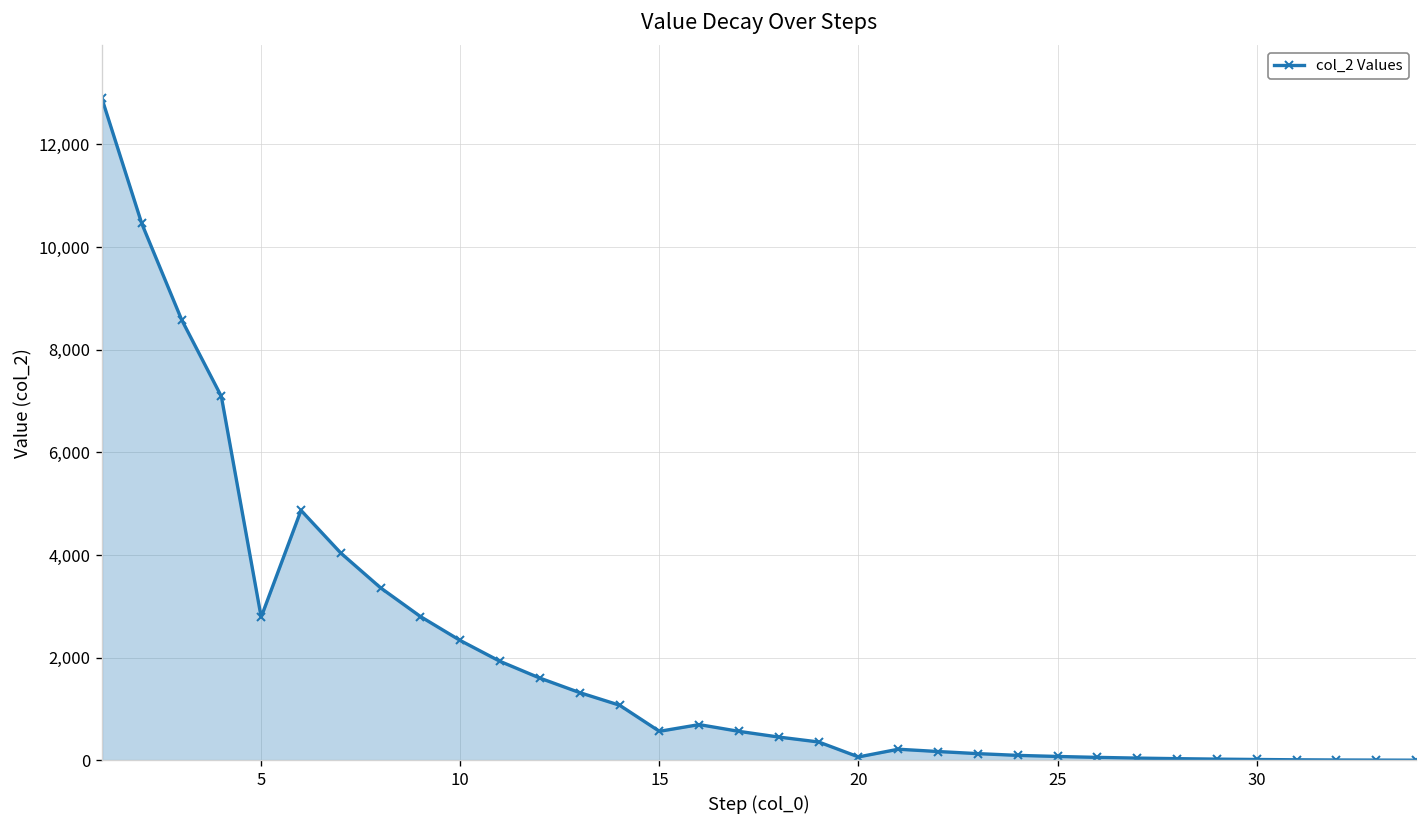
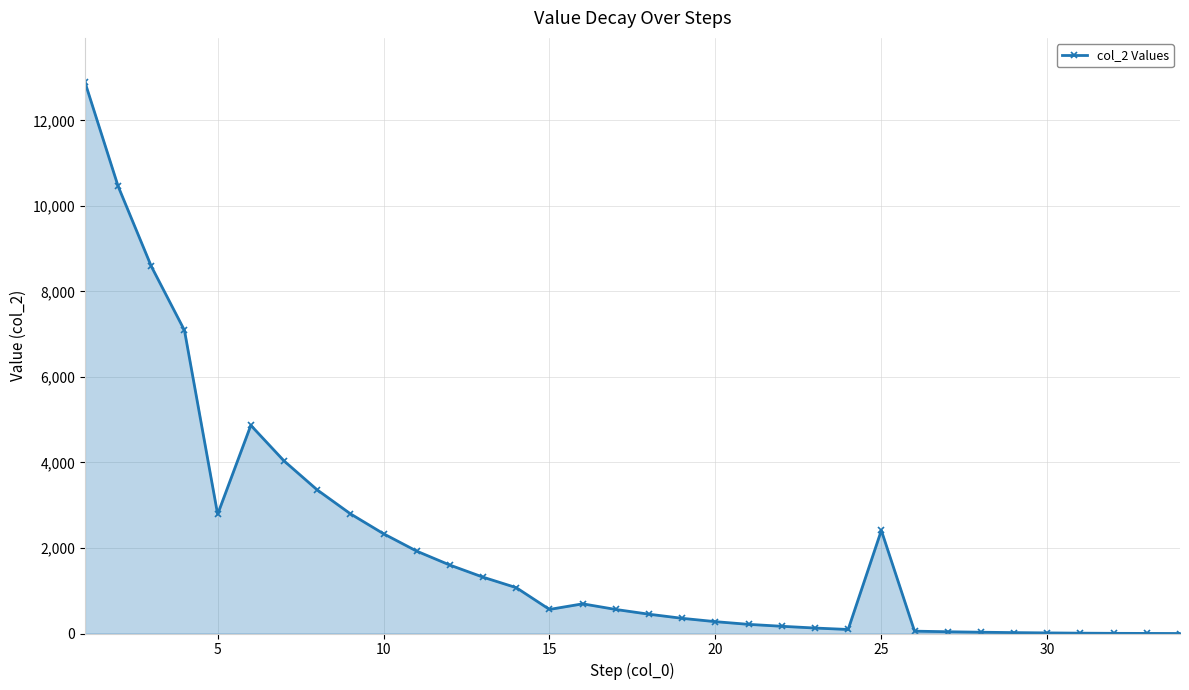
  {
    "5": "2,800",
    "10": "2,300",
    "15": "600",
-   "20": "100",
-   "25": "100",
+   "20": "300",
+   "25": "2,400",
    "30": "0"
  }
